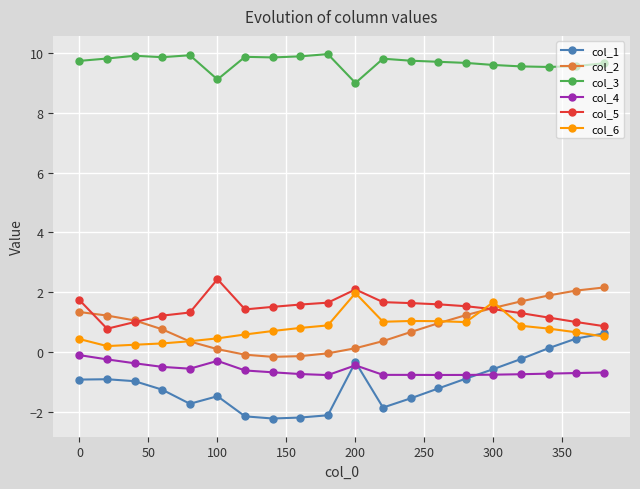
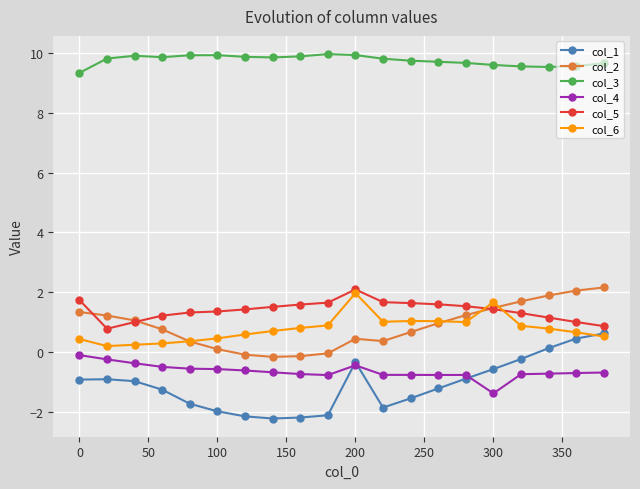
  {
    "col_1": {
      "0": -0.9,
-     "100": -1.5,
+     "100": -2.0,
      "200": -0.3,
      "300": -0.6
    },
    "col_2": {
      "0": 1.3,
      "100": 0.1,
-     "200": 0.1
+     "200": 0.5
    },
    "col_3": {
-     "0": 9.7,
-     "100": 9.1,
-     "200": 9.0,
+     "0": 9.3,
+     "100": 9.9,
+     "200": 9.9,
      "300": 9.6
    },
    "col_4": {
      "0": -0.1,
-     "100": -0.3,
+     "100": -0.6,
      "200": -0.4,
-     "300": -0.7
+     "300": -1.4
    },
    "col_5": {
      "0": 1.7,
-     "100": 2.4,
+     "100": 1.4,
      "200": 2.1
    },
    "col_6": {
      "0": 0.4,
      "100": 0.5,
      "200": 2.0,
      "300": 1.7
    }
  }
